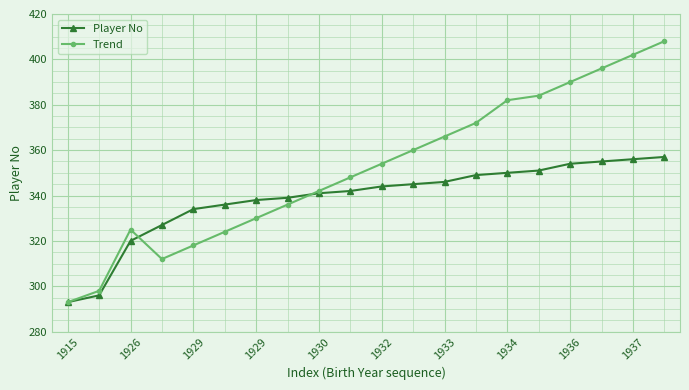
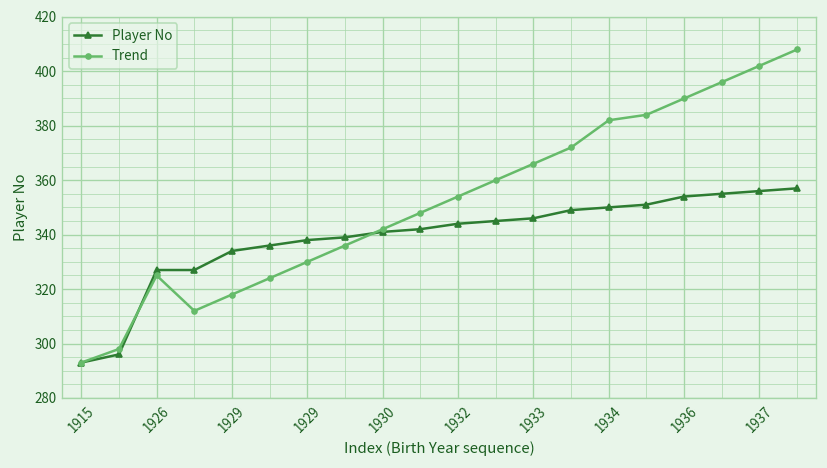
  {
    "Player No": {
-     "1926": 320,
+     "1926": 327,
      "1934": 350
    },
    "Trend": {
      "1926": 325,
      "1934": 382
    }
  }
